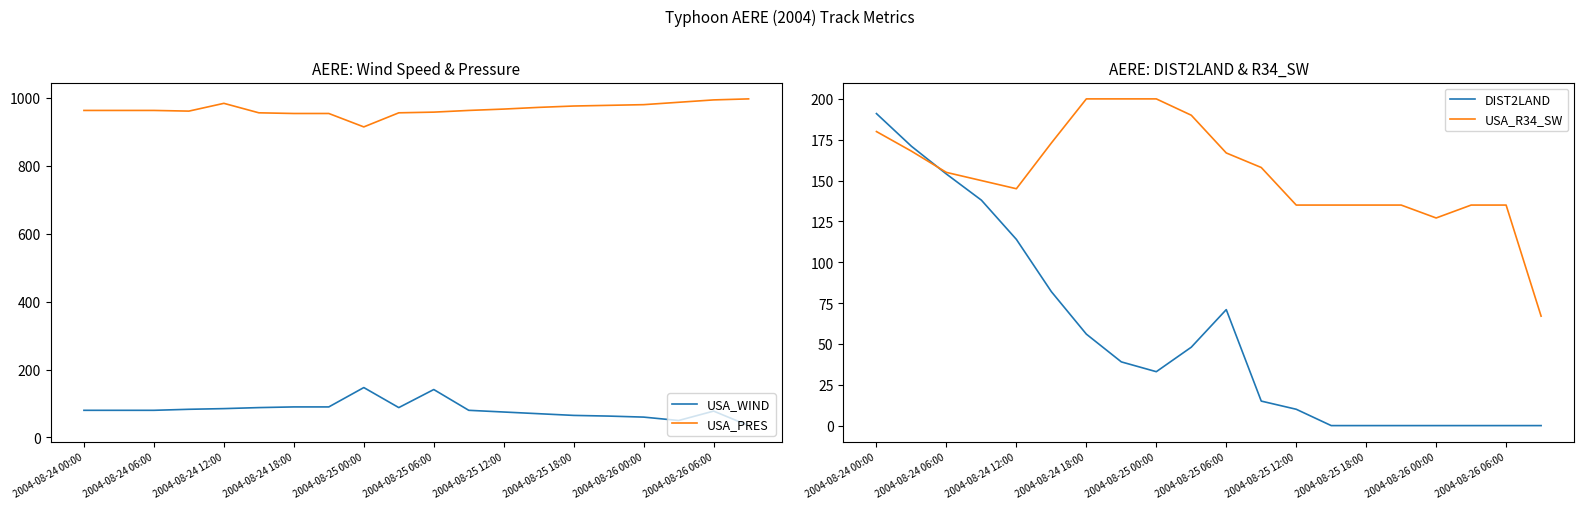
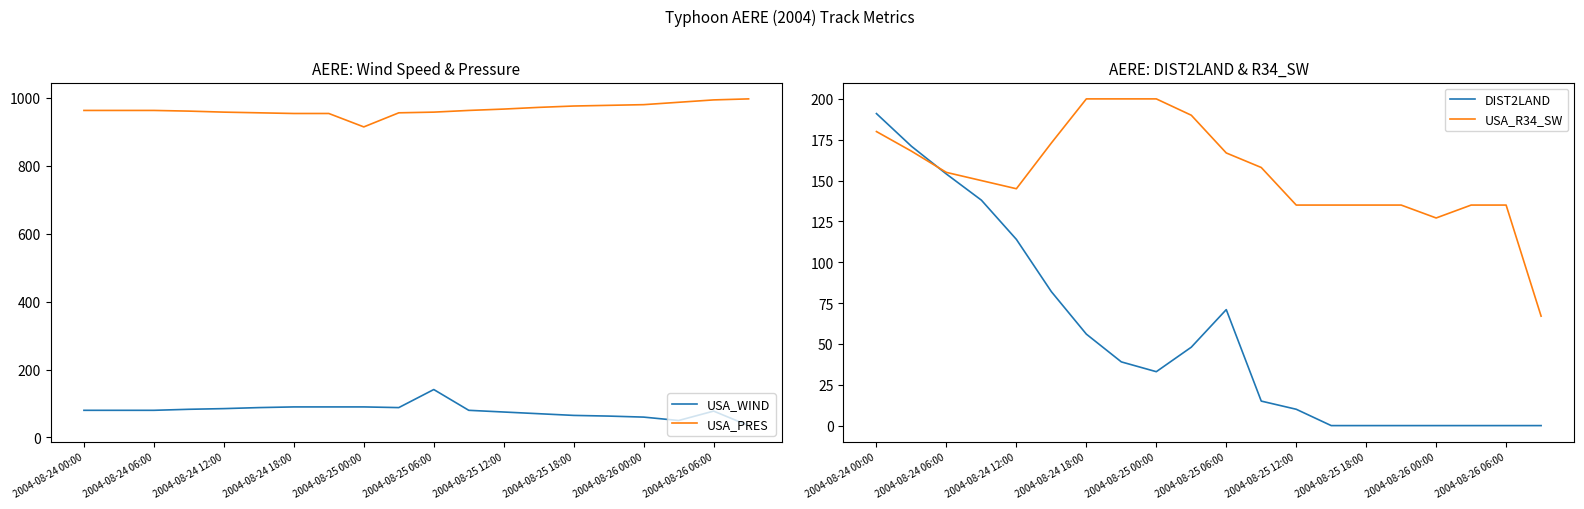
  {
    "AERE: Wind Speed & Pressure": {
      "USA_WIND": {
        "2004-08-24 00:00": 80,
        "2004-08-24 06:00": 80,
        "2004-08-24 12:00": 90,
        "2004-08-24 18:00": 90,
-       "2004-08-25 00:00": 150,
+       "2004-08-25 00:00": 90,
        "2004-08-25 06:00": 140,
        "2004-08-25 12:00": 80,
        "2004-08-25 18:00": 70,
        "2004-08-26 00:00": 60
      },
      "USA_PRES": {
        "2004-08-24 00:00": 960,
        "2004-08-24 06:00": 960,
-       "2004-08-24 12:00": 980,
+       "2004-08-24 12:00": 960,
        "2004-08-24 18:00": 950,
        "2004-08-25 00:00": 910,
        "2004-08-25 06:00": 960,
        "2004-08-25 12:00": 970,
        "2004-08-25 18:00": 980,
        "2004-08-26 00:00": 980,
        "2004-08-26 06:00": 990
      }
    },
    "AERE: DIST2LAND & R34_SW": {
      "DIST2LAND": {
        "2004-08-24 00:00": 191,
        "2004-08-24 12:00": 114,
        "2004-08-24 18:00": 56,
        "2004-08-25 00:00": 33,
        "2004-08-25 06:00": 71,
        "2004-08-25 12:00": 10,
        "2004-08-25 18:00": 0,
        "2004-08-26 00:00": 0,
        "2004-08-26 06:00": 0
      },
      "USA_R34_SW": {
        "2004-08-24 00:00": 180,
        "2004-08-24 12:00": 145,
        "2004-08-24 18:00": 200,
        "2004-08-25 00:00": 200,
        "2004-08-25 06:00": 167,
        "2004-08-25 12:00": 135,
        "2004-08-25 18:00": 135,
        "2004-08-26 00:00": 127,
        "2004-08-26 06:00": 135
      }
    }
  }
